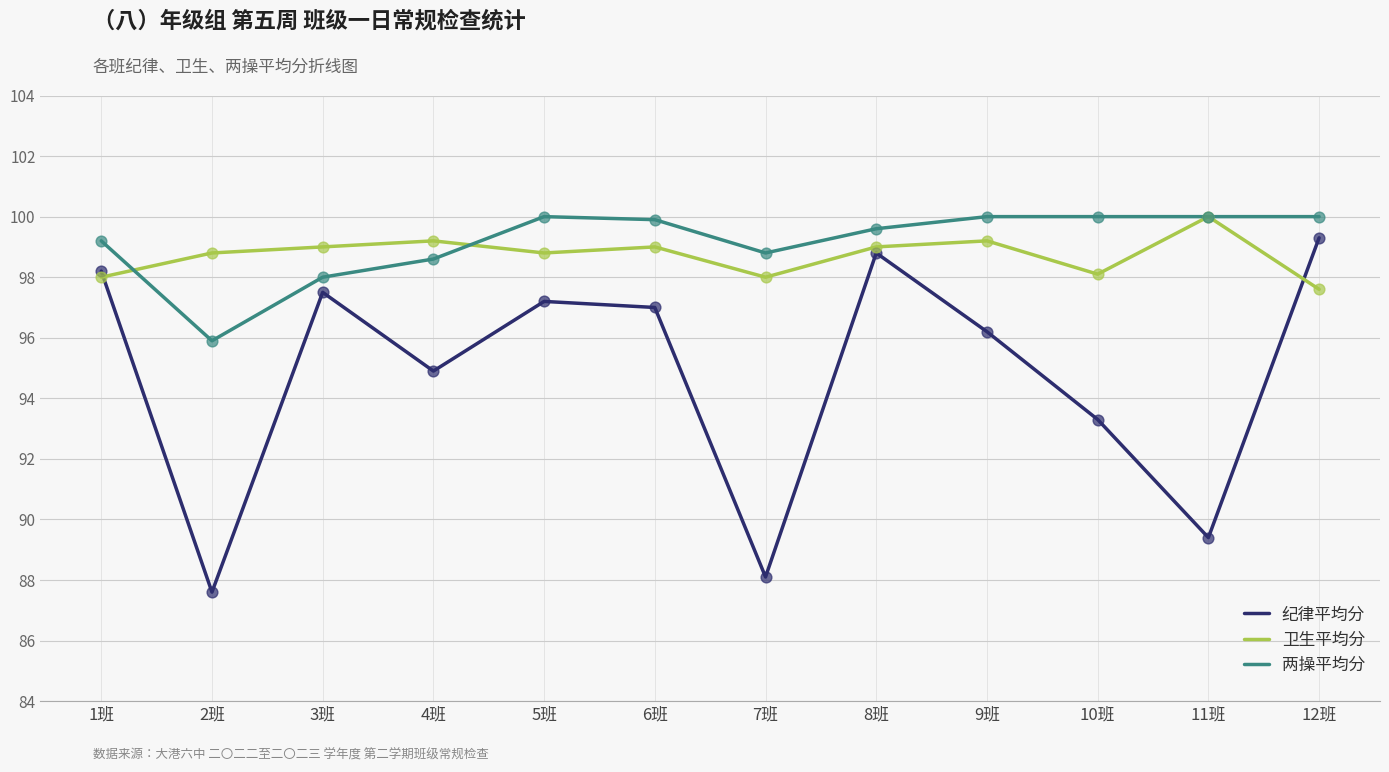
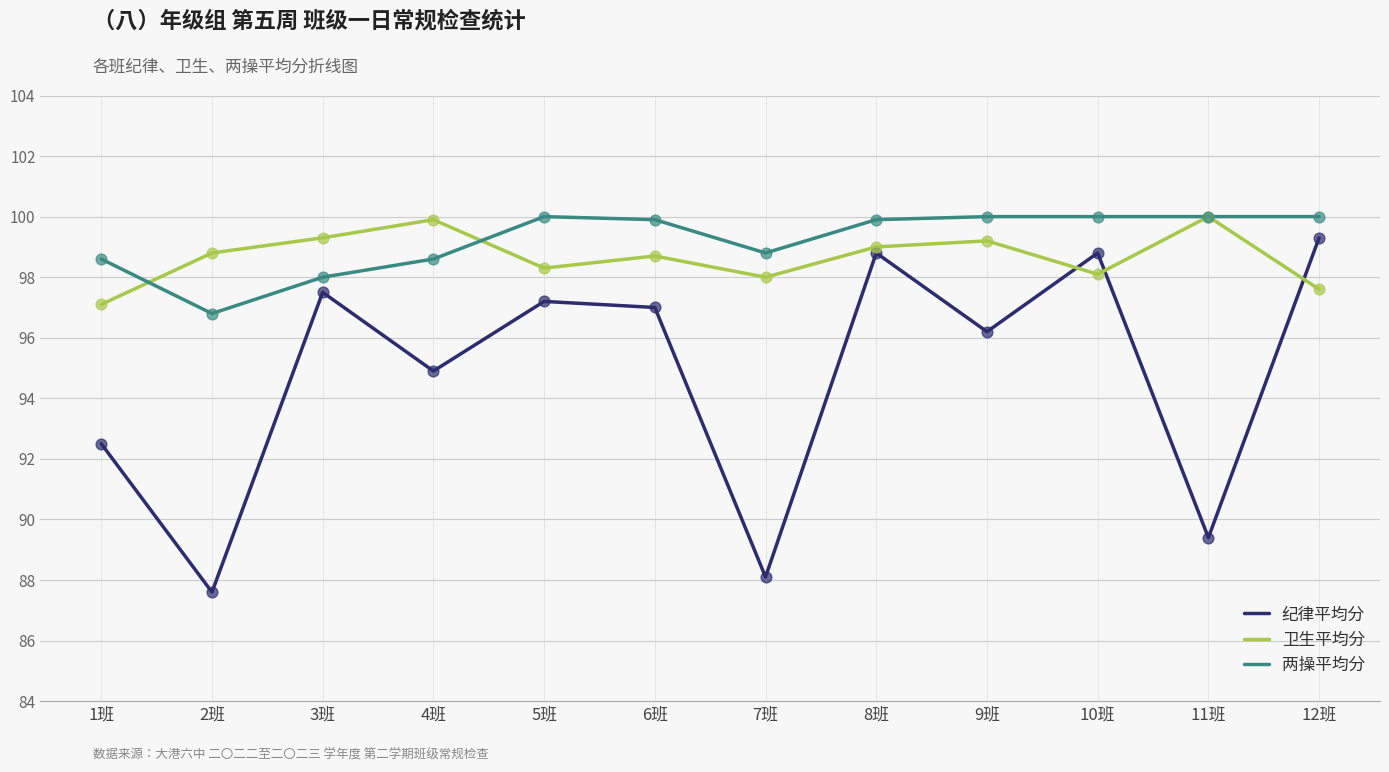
  {
    "纪律平均分": {
-     "1班": 98.2,
+     "1班": 92.5,
      "2班": 87.6,
      "3班": 97.5,
      "4班": 94.9,
      "5班": 97.2,
      "6班": 97.0,
      "7班": 88.1,
      "8班": 98.8,
      "9班": 96.2,
-     "10班": 93.3,
+     "10班": 98.8,
      "11班": 89.4,
      "12班": 99.3
    },
    "卫生平均分": {
-     "1班": 98.0,
+     "1班": 97.1,
      "2班": 98.8,
-     "3班": 99.0,
-     "4班": 99.2,
-     "5班": 98.8,
-     "6班": 99.0,
+     "3班": 99.3,
+     "4班": 99.9,
+     "5班": 98.3,
+     "6班": 98.7,
      "7班": 98.0,
      "8班": 99.0,
      "9班": 99.2,
      "10班": 98.1,
      "12班": 97.6
    },
    "两操平均分": {
-     "1班": 99.2,
-     "2班": 95.9,
+     "1班": 98.6,
+     "2班": 96.8,
      "3班": 98.0,
      "4班": 98.6,
      "5班": 100.0,
      "6班": 99.9,
      "7班": 98.8,
-     "8班": 99.6,
+     "8班": 99.9,
      "9班": 100.0,
      "10班": 100.0,
      "12班": 100.0
    }
  }
